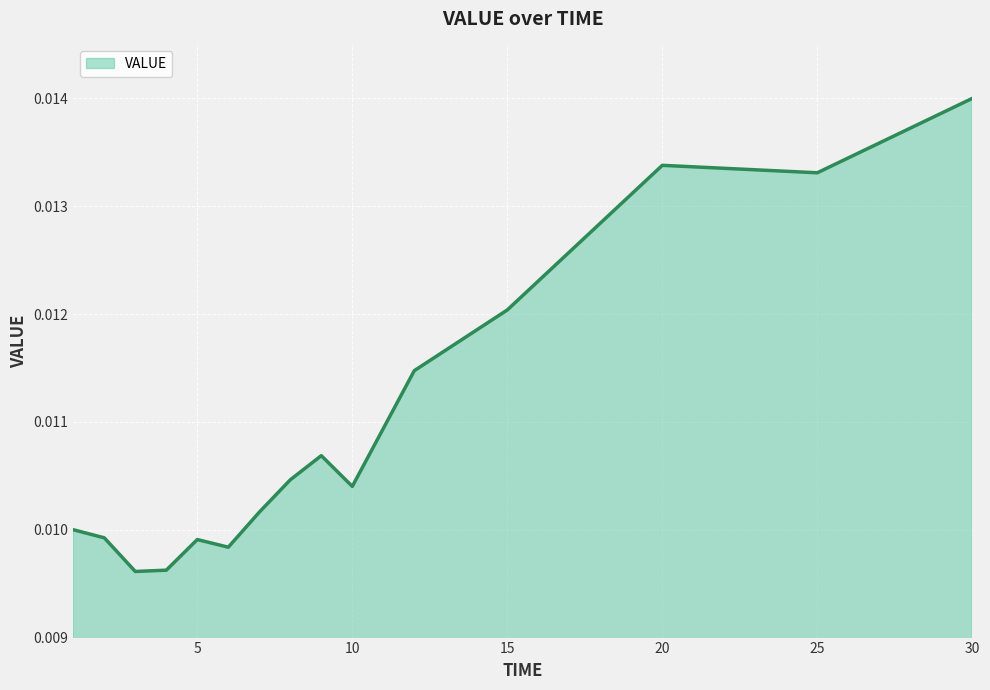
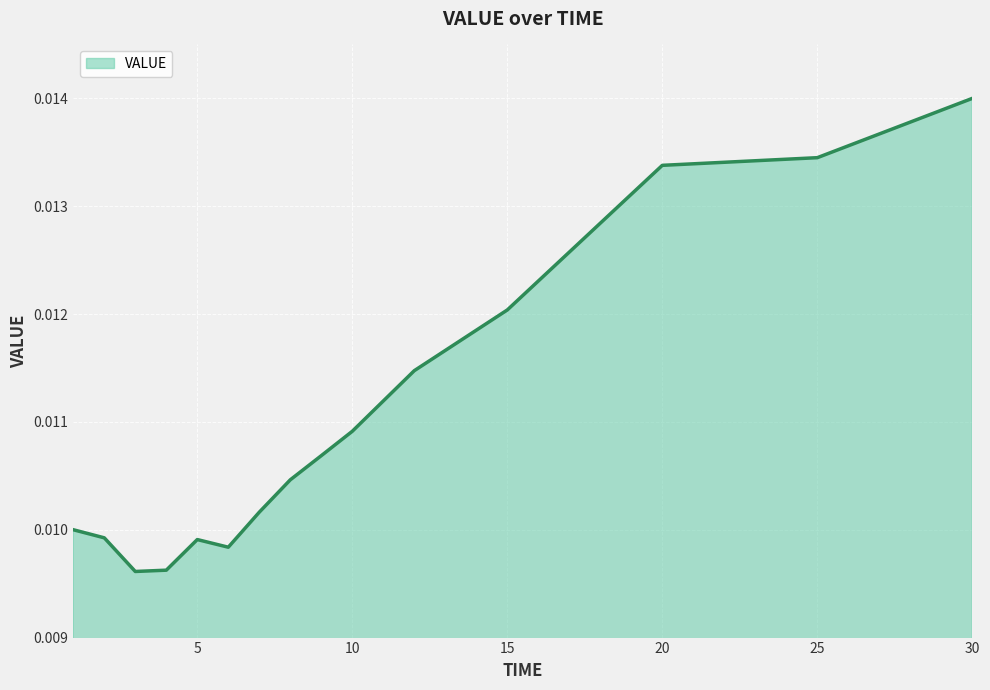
  {
    "5": 0.00991,
-   "10": 0.01040,
+   "10": 0.01091,
    "15": 0.01204,
    "20": 0.01338,
-   "25": 0.01331,
+   "25": 0.01345,
    "30": 0.01400
  }
